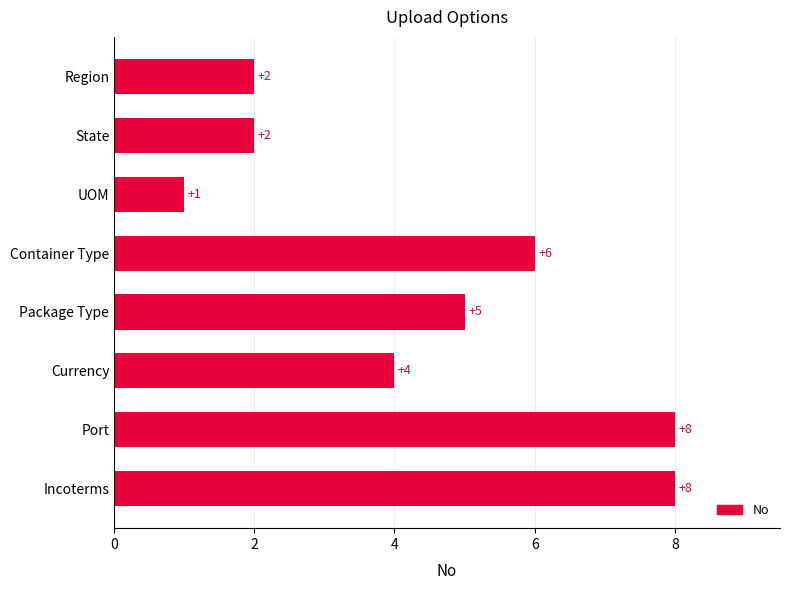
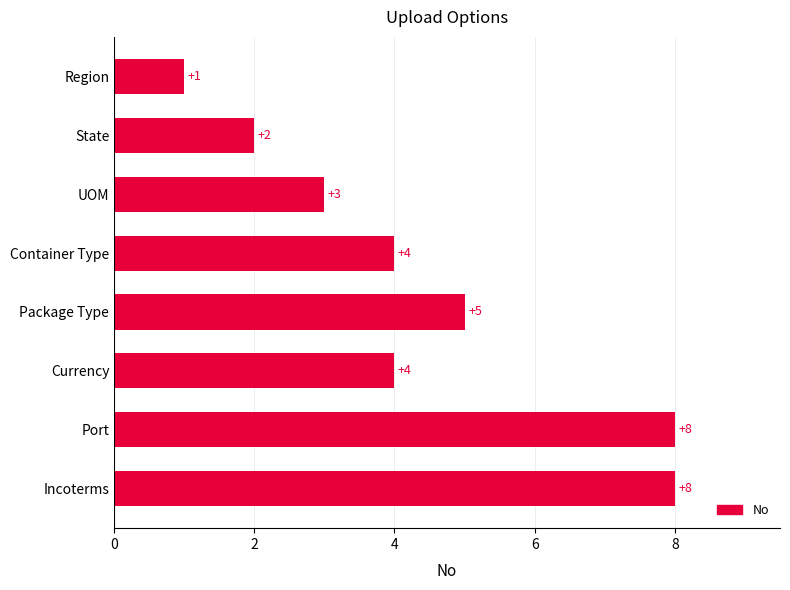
  {
-   "Region": "+2",
+   "Region": "+1",
    "State": "+2",
-   "UOM": "+1",
-   "Container Type": "+6",
+   "UOM": "+3",
+   "Container Type": "+4",
    "Package Type": "+5",
    "Currency": "+4",
    "Port": "+8",
    "Incoterms": "+8"
  }
